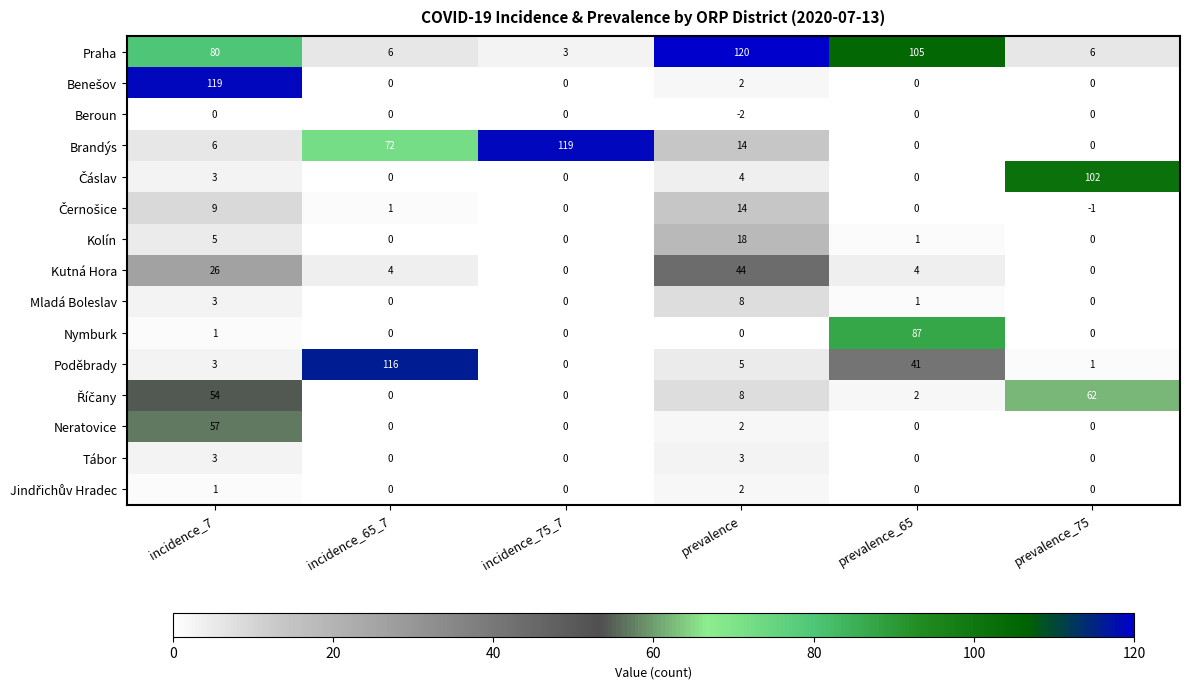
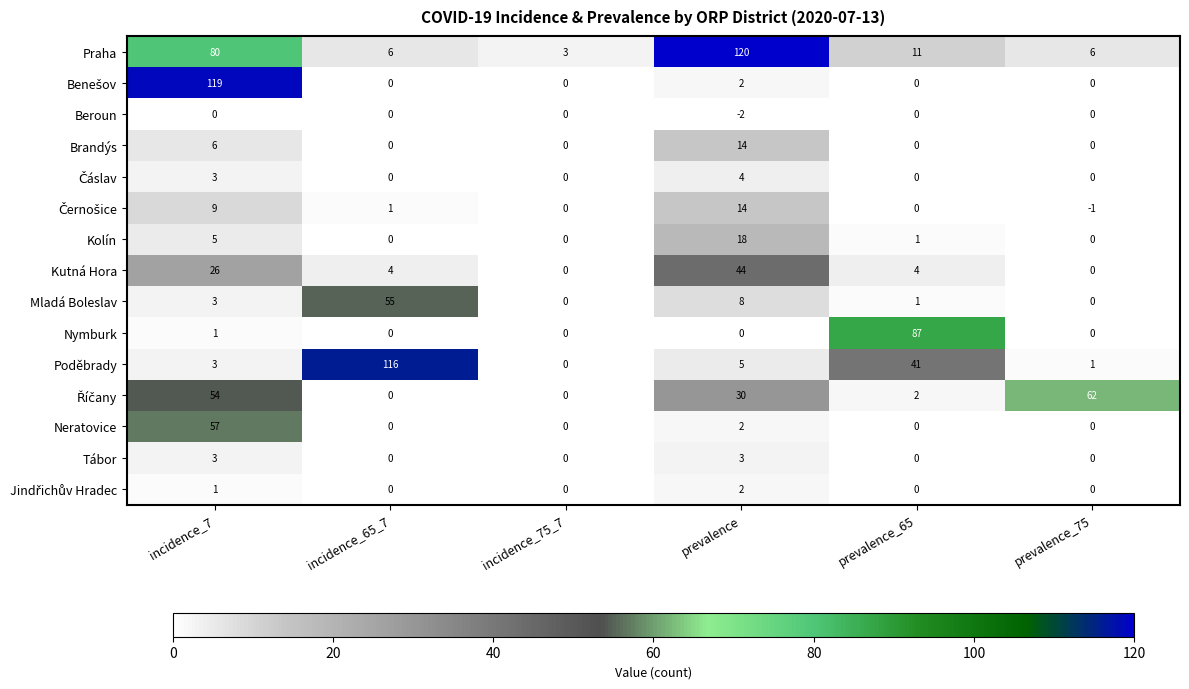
  {
    "Praha": {
      "incidence_7": 80,
      "incidence_65_7": 6,
      "incidence_75_7": 3,
      "prevalence": 120,
-     "prevalence_65": 105,
+     "prevalence_65": 11,
      "prevalence_75": 6
    },
    "Benešov": {
      "incidence_7": 119,
      "incidence_65_7": 0,
      "incidence_75_7": 0,
      "prevalence": 2,
      "prevalence_65": 0,
      "prevalence_75": 0
    },
    "Beroun": {
      "incidence_7": 0,
      "incidence_65_7": 0,
      "incidence_75_7": 0,
      "prevalence": -2,
      "prevalence_65": 0,
      "prevalence_75": 0
    },
    "Brandýs": {
      "incidence_7": 6,
-     "incidence_65_7": 72,
-     "incidence_75_7": 119,
+     "incidence_65_7": 0,
+     "incidence_75_7": 0,
      "prevalence": 14,
      "prevalence_65": 0,
      "prevalence_75": 0
    },
    "Čáslav": {
      "incidence_7": 3,
      "incidence_65_7": 0,
      "incidence_75_7": 0,
      "prevalence": 4,
      "prevalence_65": 0,
-     "prevalence_75": 102
+     "prevalence_75": 0
    },
    "Černošice": {
      "incidence_7": 9,
      "incidence_65_7": 1,
      "incidence_75_7": 0,
      "prevalence": 14,
      "prevalence_65": 0,
      "prevalence_75": -1
    },
    "Kolín": {
      "incidence_7": 5,
      "incidence_65_7": 0,
      "incidence_75_7": 0,
      "prevalence": 18,
      "prevalence_65": 1,
      "prevalence_75": 0
    },
    "Kutná Hora": {
      "incidence_7": 26,
      "incidence_65_7": 4,
      "incidence_75_7": 0,
      "prevalence": 44,
      "prevalence_65": 4,
      "prevalence_75": 0
    },
    "Mladá Boleslav": {
      "incidence_7": 3,
-     "incidence_65_7": 0,
+     "incidence_65_7": 55,
      "incidence_75_7": 0,
      "prevalence": 8,
      "prevalence_65": 1,
      "prevalence_75": 0
    },
    "Nymburk": {
      "incidence_7": 1,
      "incidence_65_7": 0,
      "incidence_75_7": 0,
      "prevalence": 0,
      "prevalence_65": 87,
      "prevalence_75": 0
    },
    "Poděbrady": {
      "incidence_7": 3,
      "incidence_65_7": 116,
      "incidence_75_7": 0,
      "prevalence": 5,
      "prevalence_65": 41,
      "prevalence_75": 1
    },
    "Říčany": {
      "incidence_7": 54,
      "incidence_65_7": 0,
      "incidence_75_7": 0,
-     "prevalence": 8,
+     "prevalence": 30,
      "prevalence_65": 2,
      "prevalence_75": 62
    },
    "Neratovice": {
      "incidence_7": 57,
      "incidence_65_7": 0,
      "incidence_75_7": 0,
      "prevalence": 2,
      "prevalence_65": 0,
      "prevalence_75": 0
    },
    "Tábor": {
      "incidence_7": 3,
      "incidence_65_7": 0,
      "incidence_75_7": 0,
      "prevalence": 3,
      "prevalence_65": 0,
      "prevalence_75": 0
    },
    "Jindřichův Hradec": {
      "incidence_7": 1,
      "incidence_65_7": 0,
      "incidence_75_7": 0,
      "prevalence": 2,
      "prevalence_65": 0,
      "prevalence_75": 0
    }
  }
